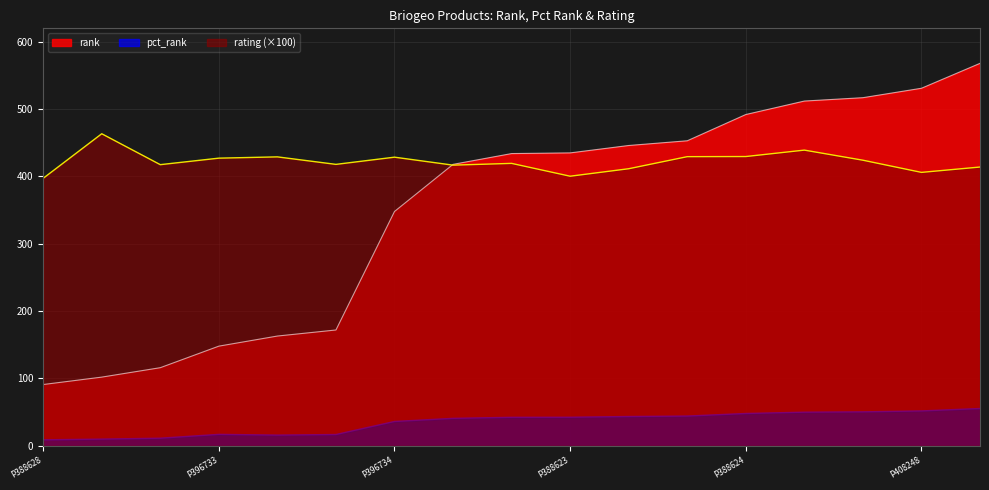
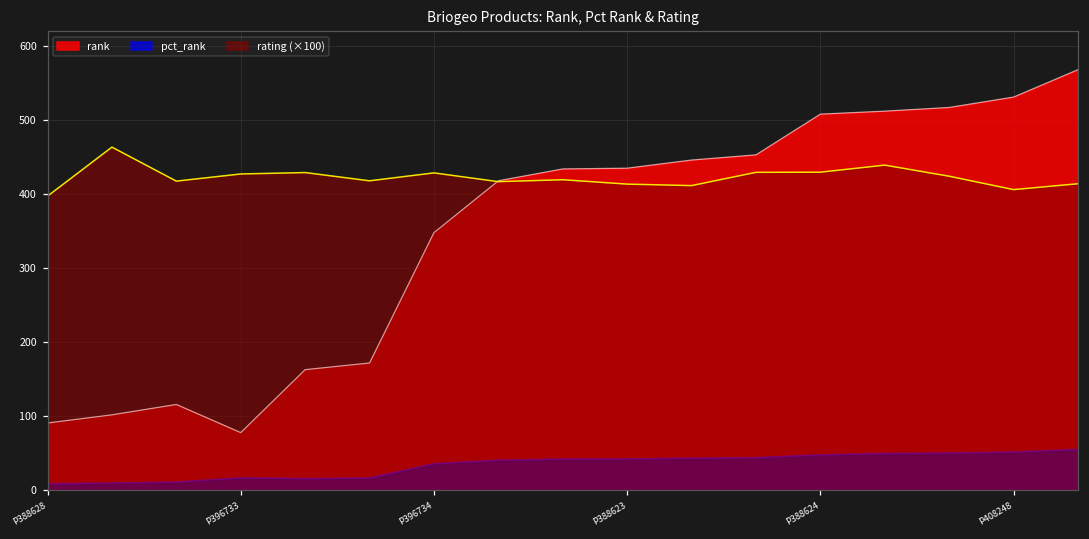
  {
    "rank": {
      "P388628": 90,
-     "P396733": 150,
+     "P396733": 80,
      "P396734": 350,
      "P388623": 440,
-     "P388624": 490,
+     "P388624": 510,
      "P408248": 530
    },
    "pct_rank": {
      "P388628": 10,
      "P396733": 20,
      "P396734": 40,
      "P388623": 40,
      "P388624": 50,
      "P408248": 50
    },
    "rating (×100)": {
      "P388628": 400,
      "P396733": 430,
      "P396734": 430,
-     "P388623": 400,
+     "P388623": 410,
      "P388624": 430,
      "P408248": 410
    }
  }
